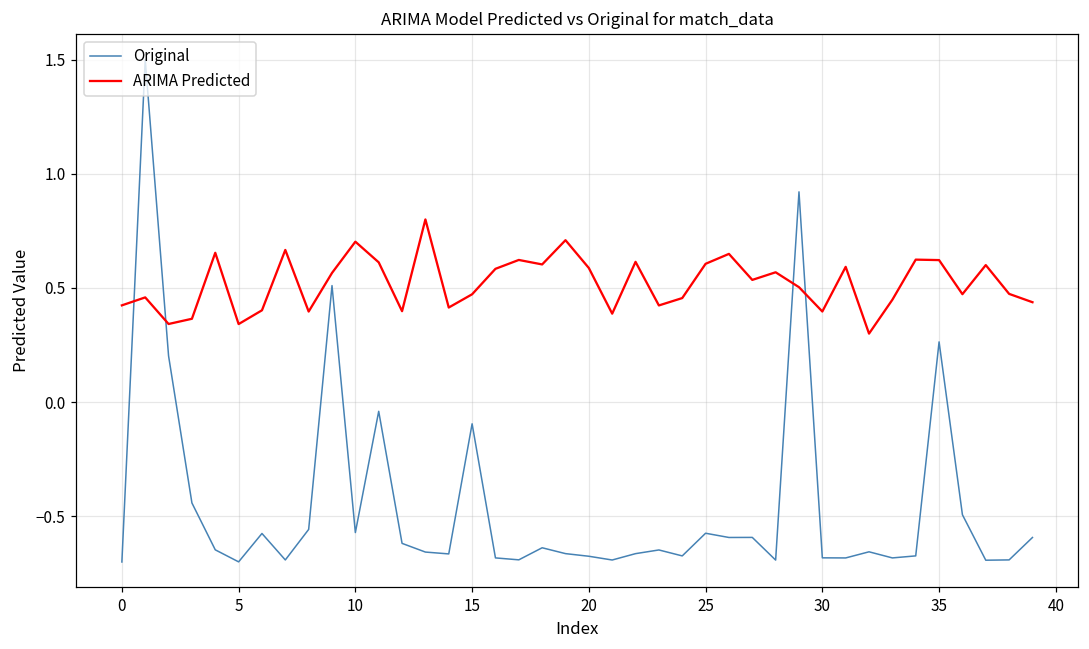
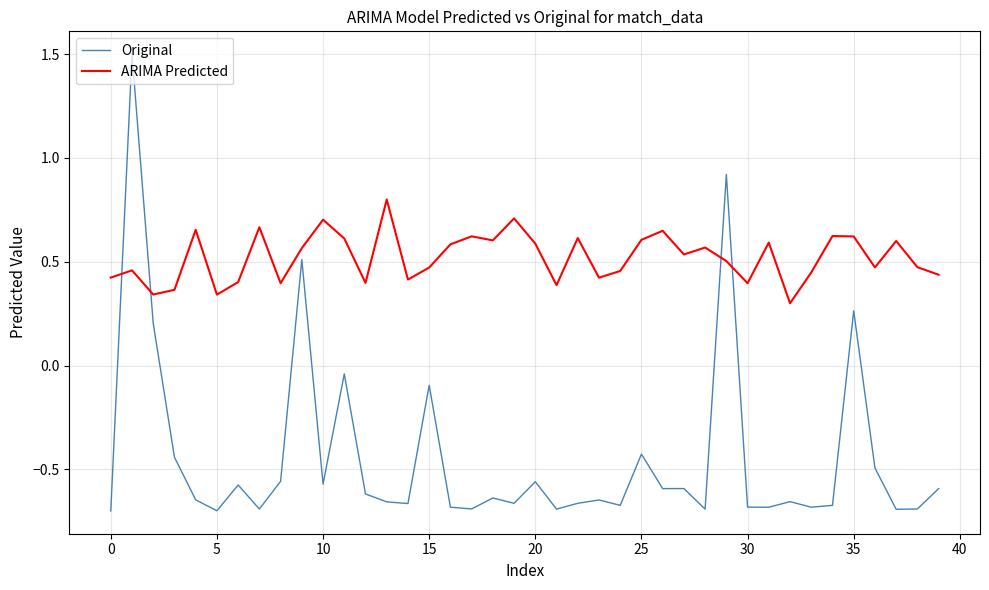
  {
    "Original": {
      "0": -0.70,
      "5": -0.70,
      "10": -0.57,
      "15": -0.09,
-     "20": -0.67,
-     "25": -0.57,
+     "20": -0.56,
+     "25": -0.43,
      "30": -0.68,
      "35": 0.26
    },
    "ARIMA Predicted": {
      "0": 0.42,
      "5": 0.34,
      "10": 0.70,
      "15": 0.47,
      "20": 0.59,
      "25": 0.61,
      "30": 0.40,
      "35": 0.62
    }
  }
